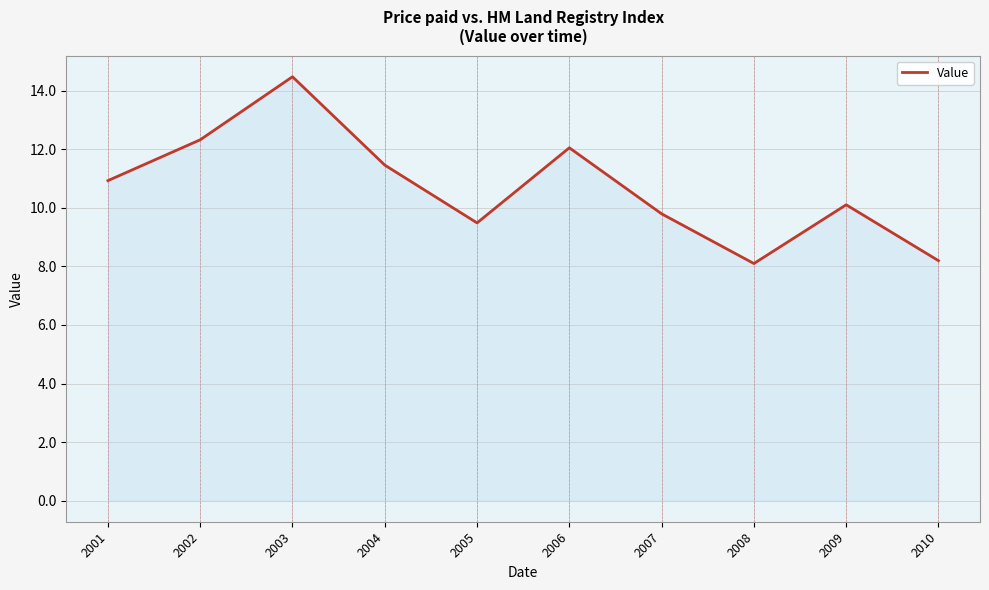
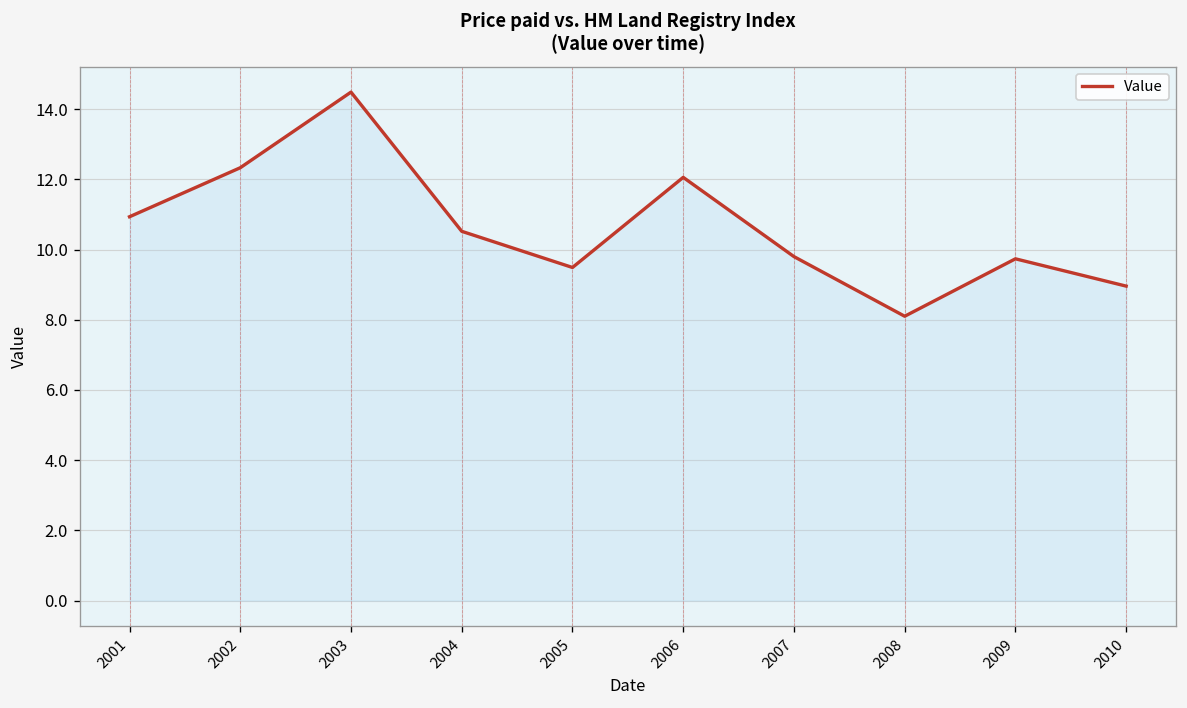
  {
    "2001": 10.9,
    "2002": 12.3,
    "2003": 14.5,
-   "2004": 11.5,
+   "2004": 10.5,
    "2005": 9.5,
    "2006": 12.1,
    "2007": 9.8,
    "2008": 8.1,
-   "2009": 10.1,
-   "2010": 8.2
+   "2009": 9.7,
+   "2010": 9.0
  }
